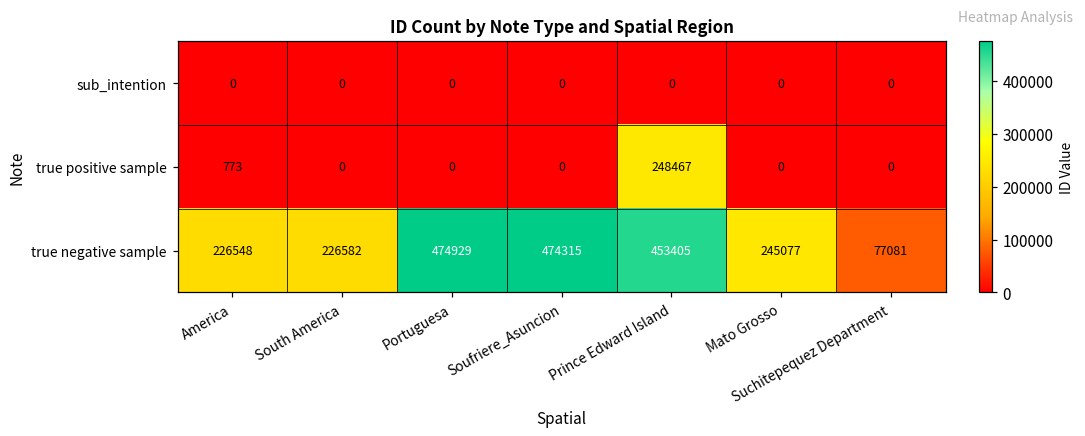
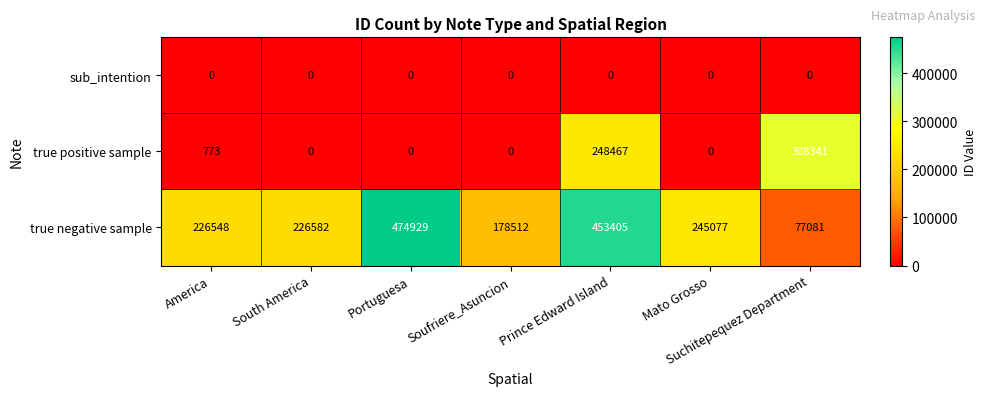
  {
    "sub_intention": {
      "America": 0,
      "South America": 0,
      "Portuguesa": 0,
      "Soufriere_Asuncion": 0,
      "Prince Edward Island": 0,
      "Mato Grosso": 0,
      "Suchitepequez Department": 0
    },
    "true positive sample": {
      "America": 773,
      "South America": 0,
      "Portuguesa": 0,
      "Soufriere_Asuncion": 0,
      "Prince Edward Island": 248467,
      "Mato Grosso": 0,
-     "Suchitepequez Department": 0
+     "Suchitepequez Department": 308341
    },
    "true negative sample": {
      "America": 226548,
      "South America": 226582,
      "Portuguesa": 474929,
-     "Soufriere_Asuncion": 474315,
+     "Soufriere_Asuncion": 178512,
      "Prince Edward Island": 453405,
      "Mato Grosso": 245077,
      "Suchitepequez Department": 77081
    }
  }
